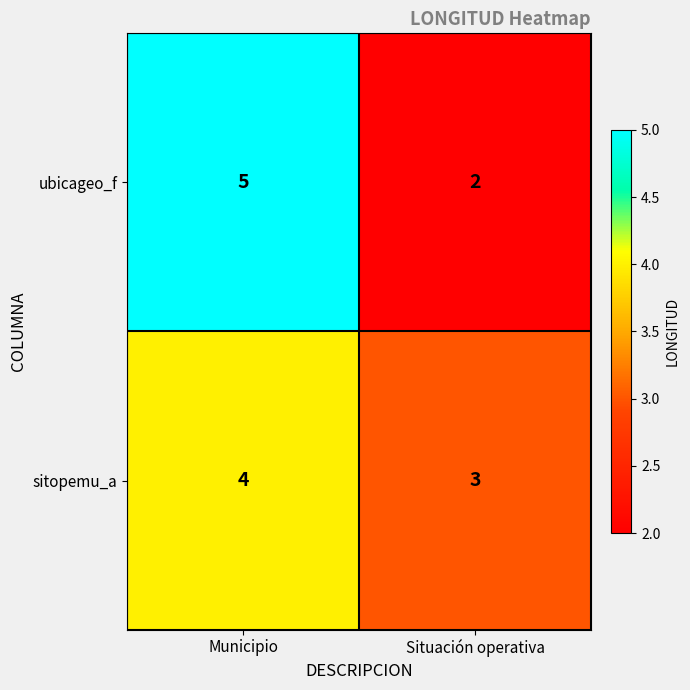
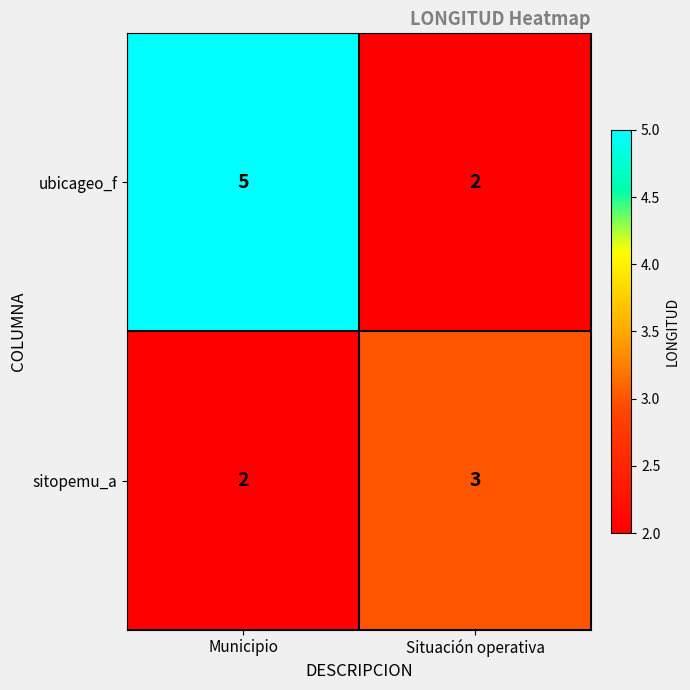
  {
    "ubicageo_f": {
      "Municipio": 5,
      "Situación operativa": 2
    },
    "sitopemu_a": {
-     "Municipio": 4,
+     "Municipio": 2,
      "Situación operativa": 3
    }
  }
